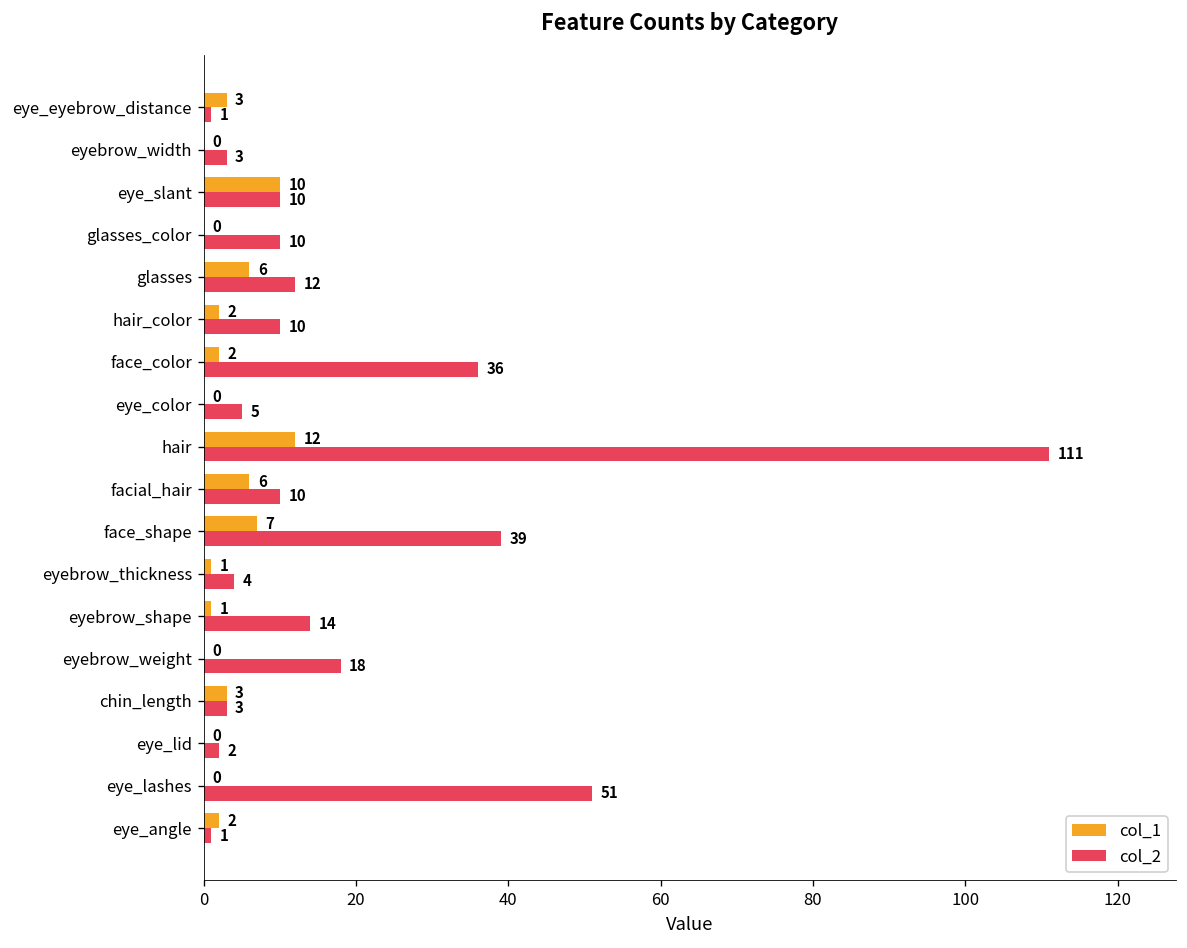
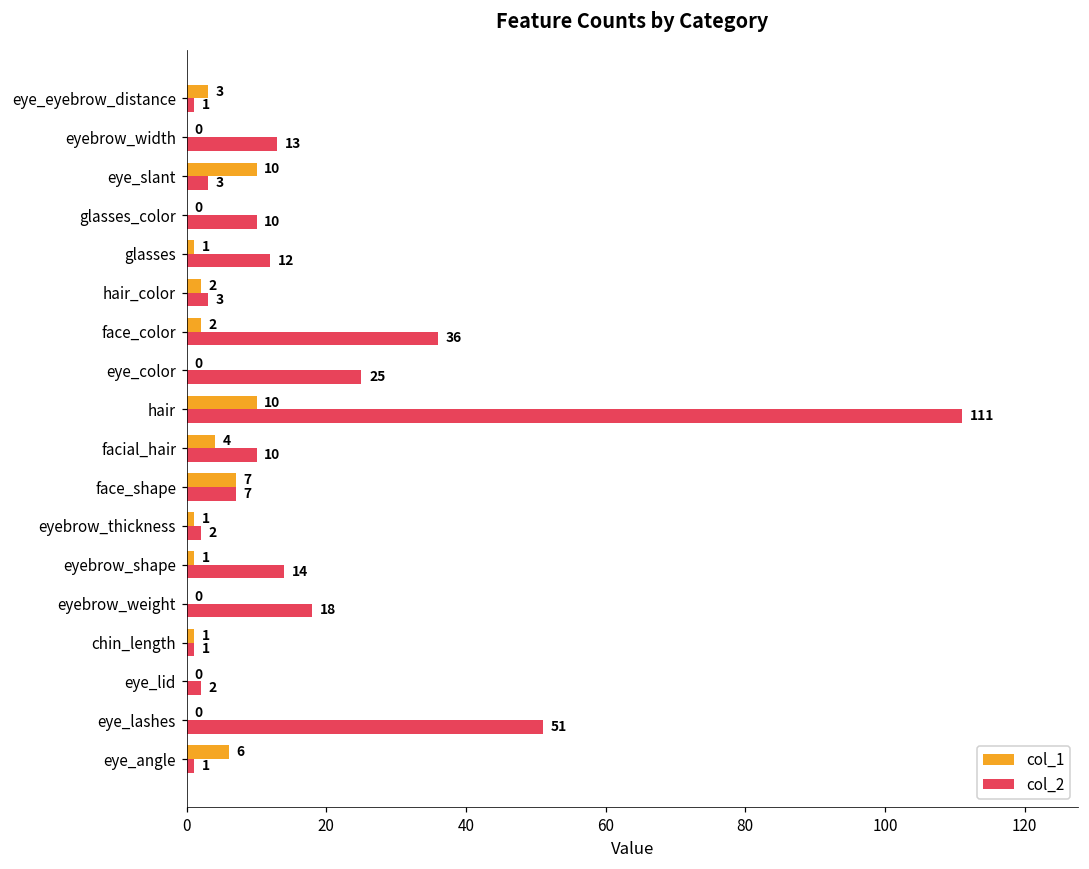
  {
    "col_1": {
      "eye_eyebrow_distance": 3,
      "eyebrow_width": 0,
      "eye_slant": 10,
      "glasses_color": 0,
-     "glasses": 6,
+     "glasses": 1,
      "hair_color": 2,
      "face_color": 2,
      "eye_color": 0,
-     "hair": 12,
-     "facial_hair": 6,
+     "hair": 10,
+     "facial_hair": 4,
      "face_shape": 7,
      "eyebrow_thickness": 1,
      "eyebrow_shape": 1,
      "eyebrow_weight": 0,
-     "chin_length": 3,
+     "chin_length": 1,
      "eye_lid": 0,
      "eye_lashes": 0,
-     "eye_angle": 2
+     "eye_angle": 6
    },
    "col_2": {
      "eye_eyebrow_distance": 1,
-     "eyebrow_width": 3,
-     "eye_slant": 10,
+     "eyebrow_width": 13,
+     "eye_slant": 3,
      "glasses_color": 10,
      "glasses": 12,
-     "hair_color": 10,
+     "hair_color": 3,
      "face_color": 36,
-     "eye_color": 5,
+     "eye_color": 25,
      "hair": 111,
      "facial_hair": 10,
-     "face_shape": 39,
-     "eyebrow_thickness": 4,
+     "face_shape": 7,
+     "eyebrow_thickness": 2,
      "eyebrow_shape": 14,
      "eyebrow_weight": 18,
-     "chin_length": 3,
+     "chin_length": 1,
      "eye_lid": 2,
      "eye_lashes": 51,
      "eye_angle": 1
    }
  }
